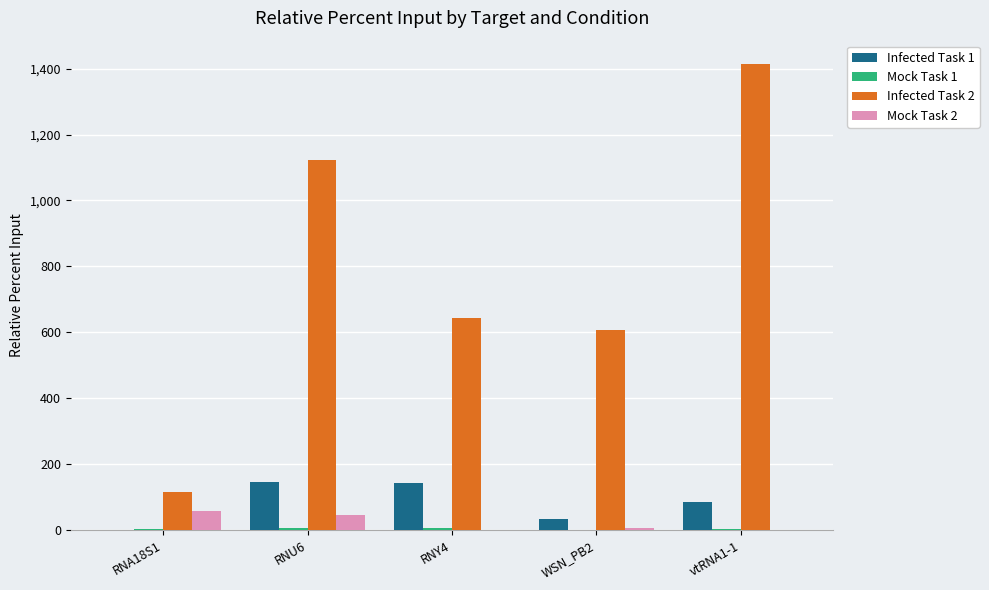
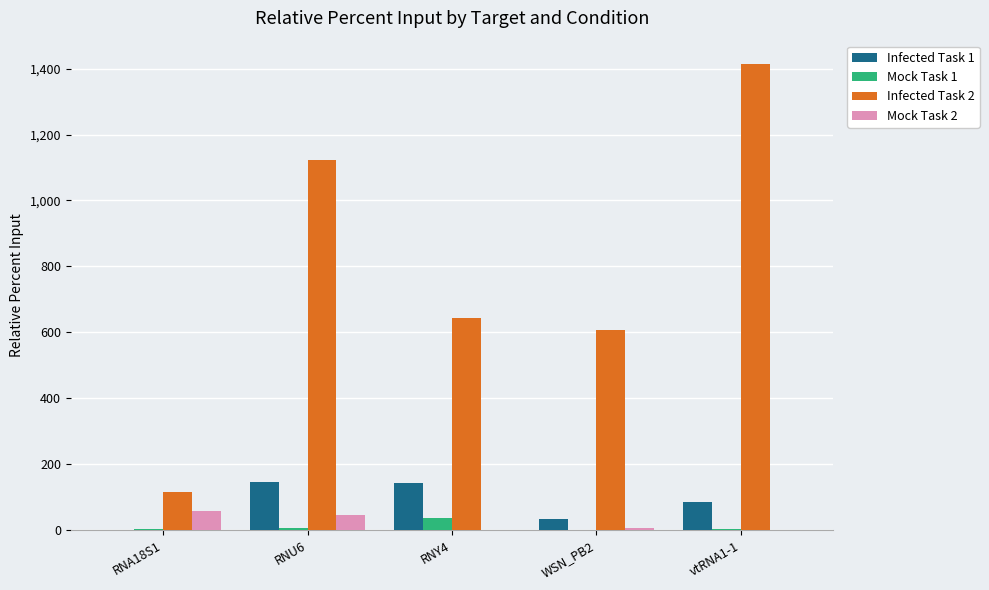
  {
    "Infected Task 1": {
      "RNU6": "150",
      "RNY4": "140",
      "WSN_PB2": "30",
      "vtRNA1-1": "90"
    },
    "Mock Task 1": {
-     "RNY4": "10"
+     "RNY4": "40"
    },
    "Infected Task 2": {
      "RNA18S1": "120",
      "RNU6": "1,120",
      "RNY4": "640",
      "WSN_PB2": "610",
      "vtRNA1-1": "1,410"
    },
    "Mock Task 2": {
      "RNA18S1": "60",
      "RNU6": "40"
    }
  }
